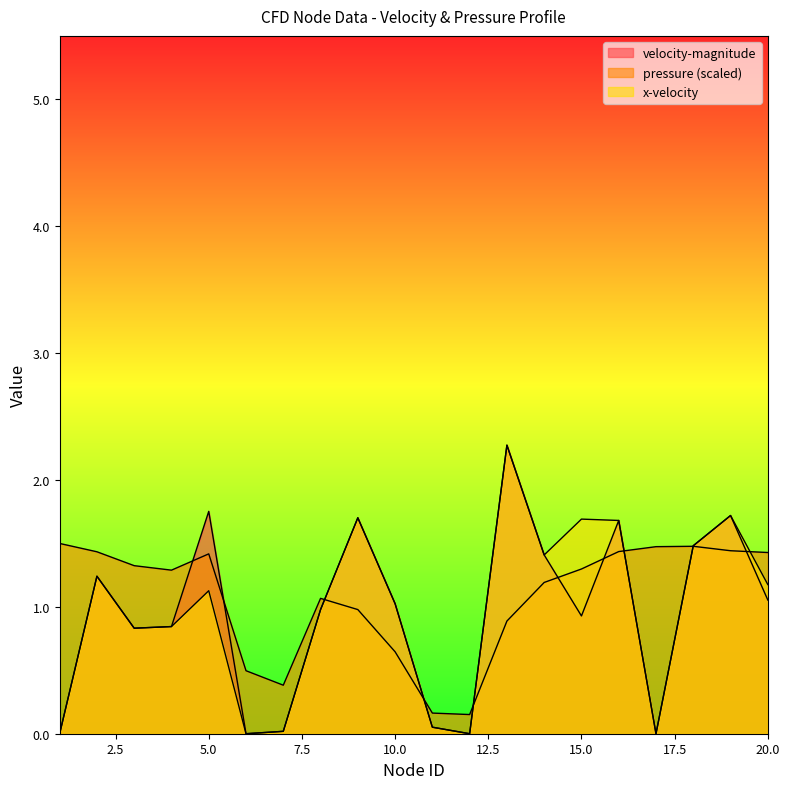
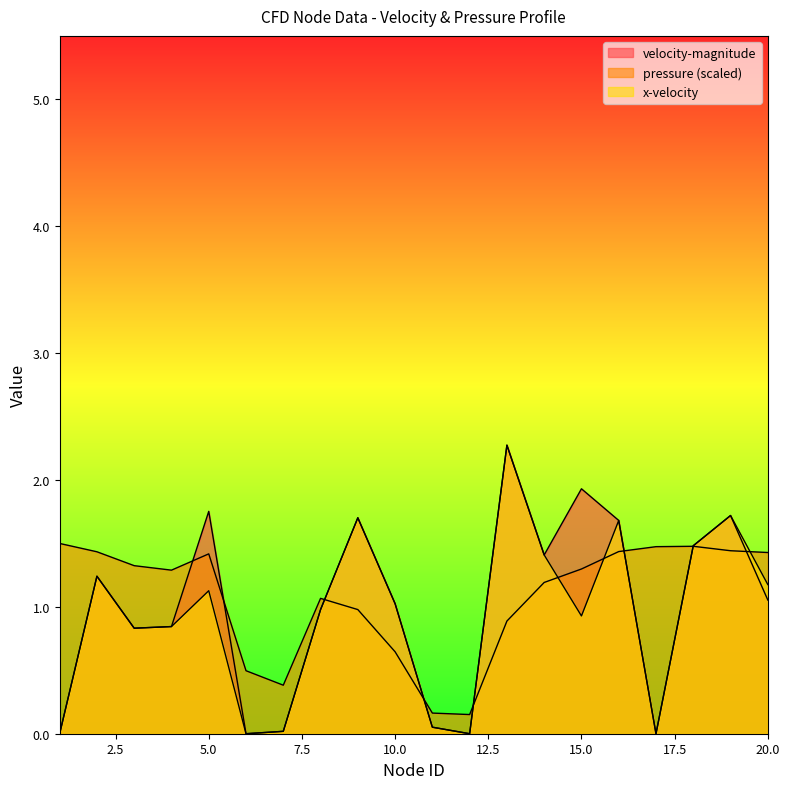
  {
    "velocity-magnitude": {
      "5.0": 1.75,
-     "15.0": 0.93,
+     "15.0": 1.93,
      "20.0": 1.05
    },
    "pressure (scaled)": {
      "5.0": 1.42,
      "10.0": 0.65,
      "15.0": 1.30,
      "20.0": 1.43
    },
    "x-velocity": {
      "5.0": 1.13,
-     "15.0": 1.69,
+     "15.0": 0.93,
      "20.0": 1.18
    }
  }
